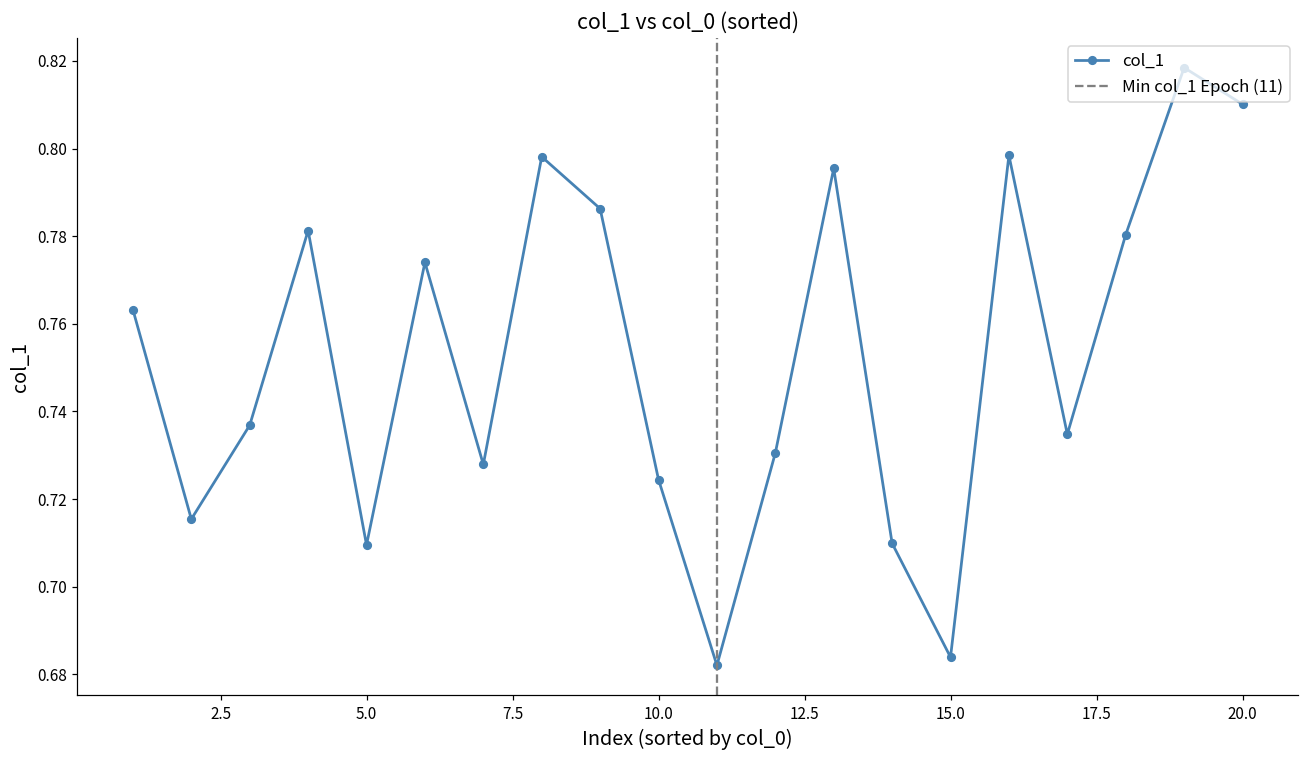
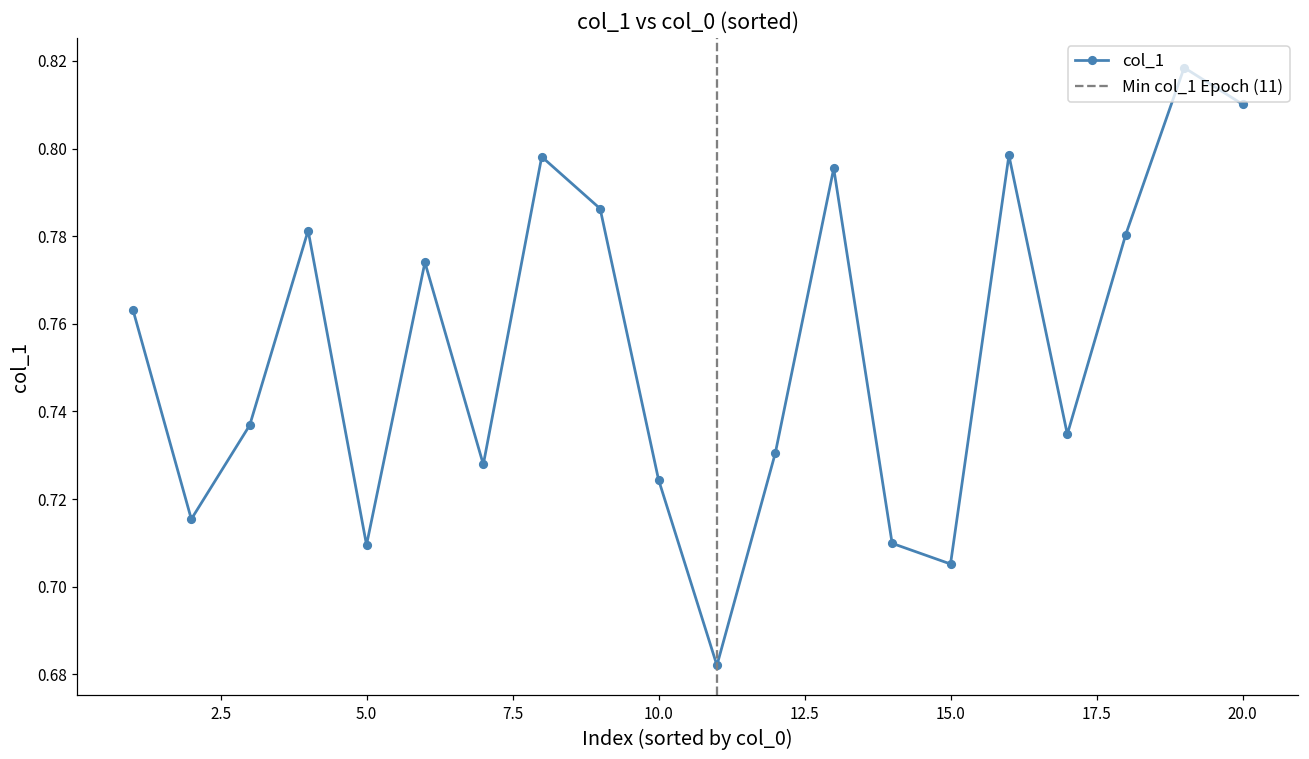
  {
    "5.0": 0.710,
    "10.0": 0.724,
-   "15.0": 0.684
+   "15.0": 0.705
  }
